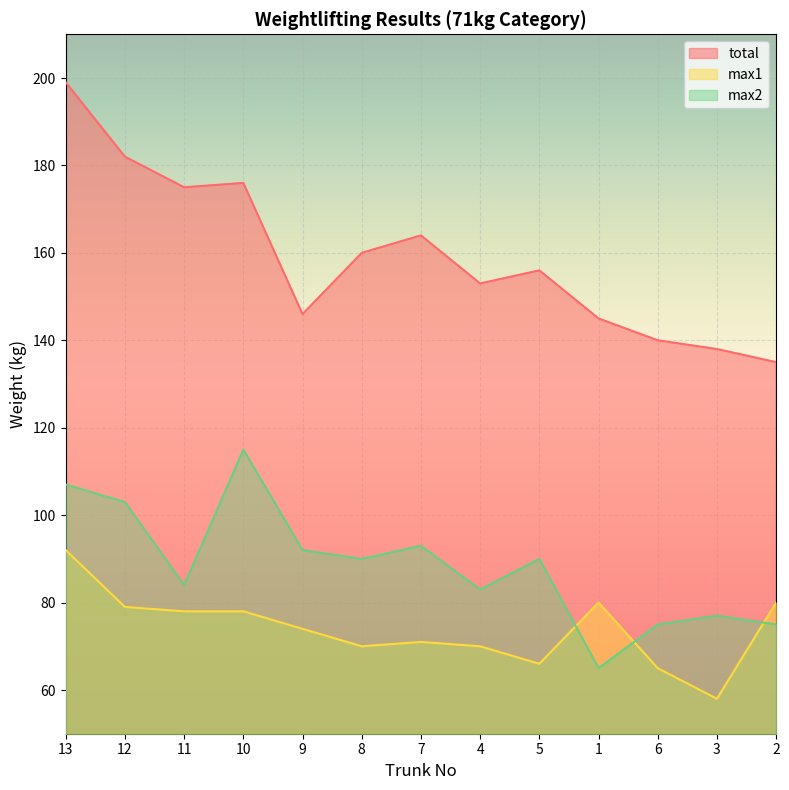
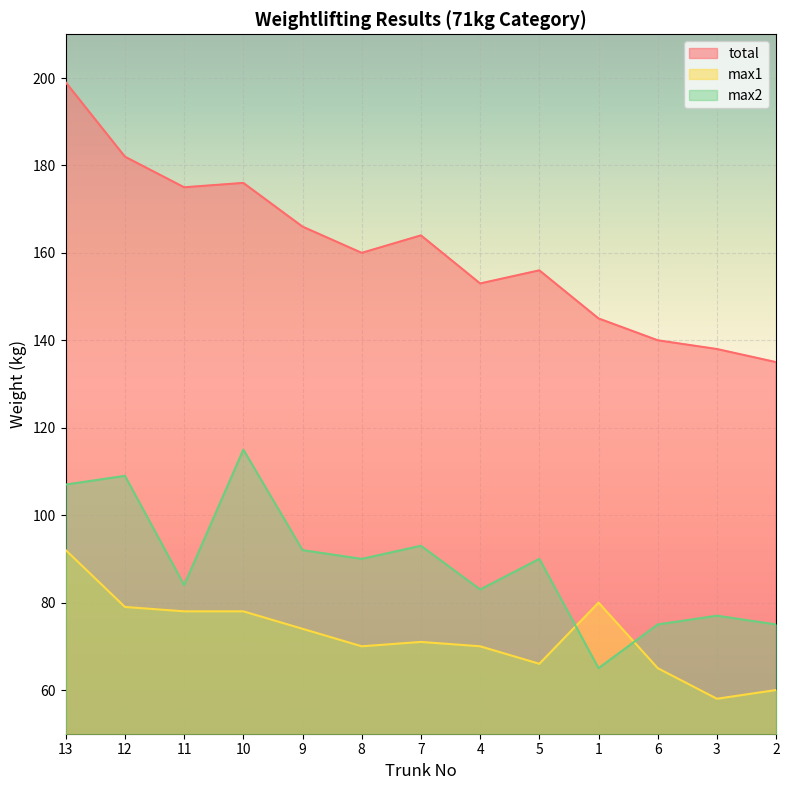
  {
    "total": {
      "13": 199,
      "12": 182,
      "11": 175,
      "10": 176,
-     "9": 146,
+     "9": 166,
      "8": 160,
      "7": 164,
      "4": 153,
      "5": 156,
      "1": 145,
      "6": 140,
      "3": 138,
      "2": 135
    },
    "max1": {
      "13": 92,
      "12": 79,
      "11": 78,
      "10": 78,
      "9": 74,
      "8": 70,
      "7": 71,
      "4": 70,
      "5": 66,
      "1": 80,
      "6": 65,
      "3": 58,
-     "2": 80
+     "2": 60
    },
    "max2": {
      "13": 107,
-     "12": 103,
+     "12": 109,
      "11": 84,
      "10": 115,
      "9": 92,
      "8": 90,
      "7": 93,
      "4": 83,
      "5": 90,
      "1": 65,
      "6": 75,
      "3": 77,
      "2": 75
    }
  }
